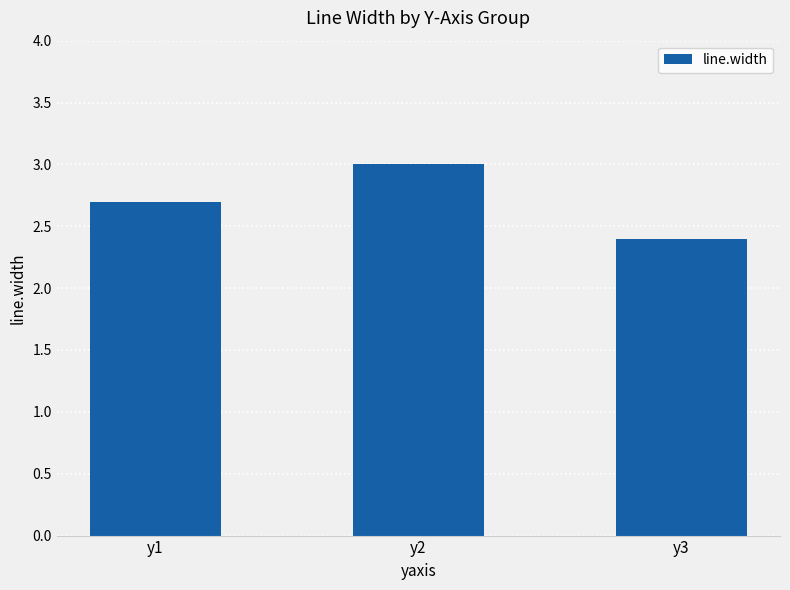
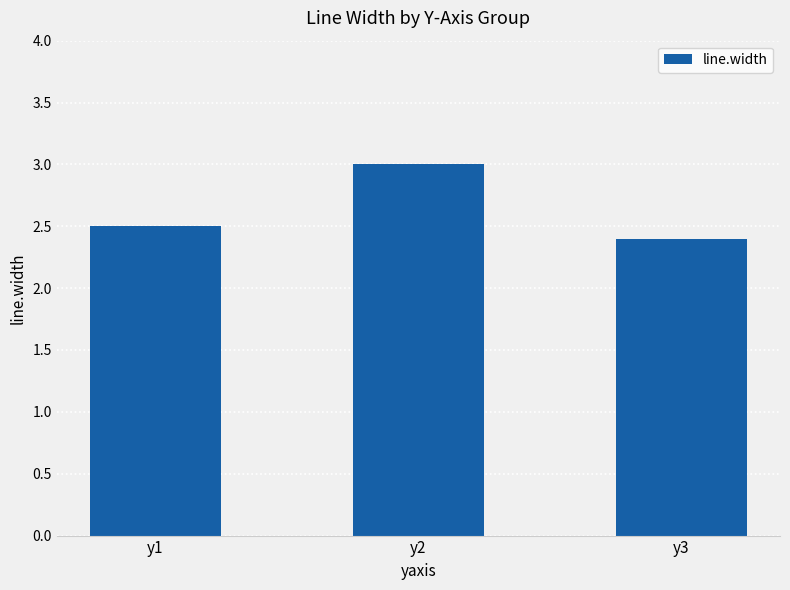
  {
-   "y1": 2.7,
+   "y1": 2.5,
    "y2": 3.0,
    "y3": 2.4
  }
